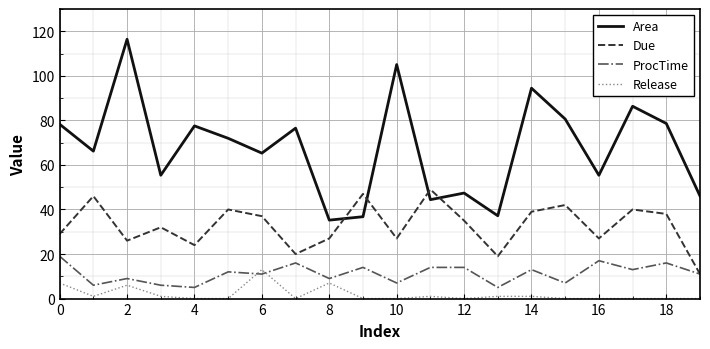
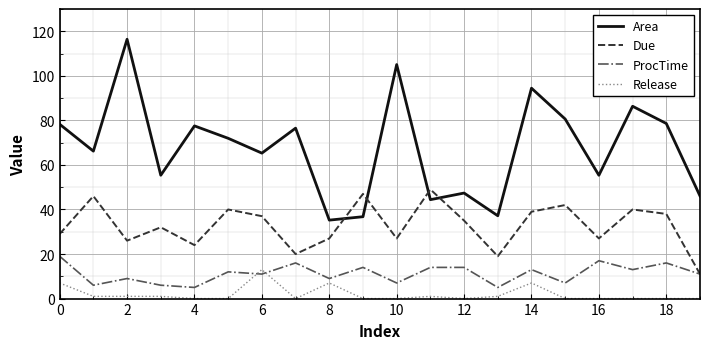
  {
    "Release": {
      "0": 7,
-     "2": 6,
+     "2": 1,
      "4": 0,
      "6": 13,
      "8": 7,
      "10": 0,
      "12": 0,
-     "14": 1,
+     "14": 7,
      "16": 0,
      "18": 0
    }
  }
